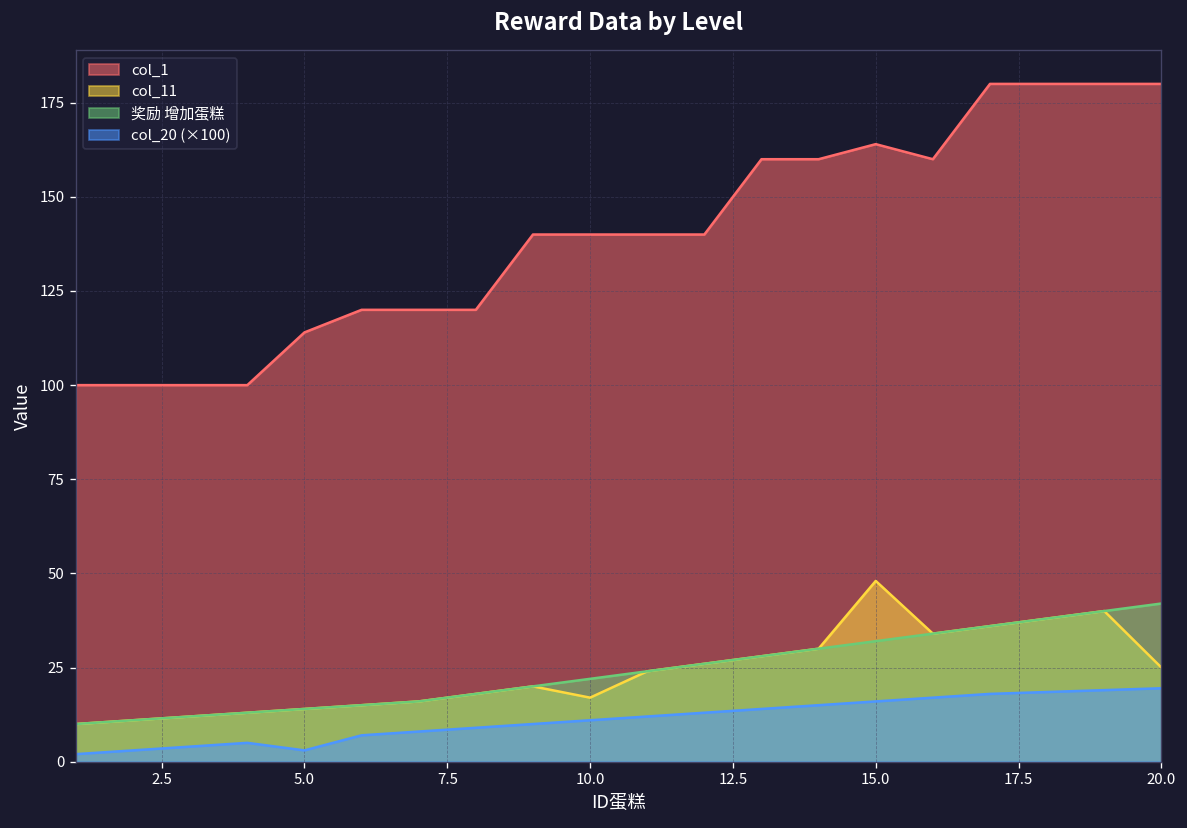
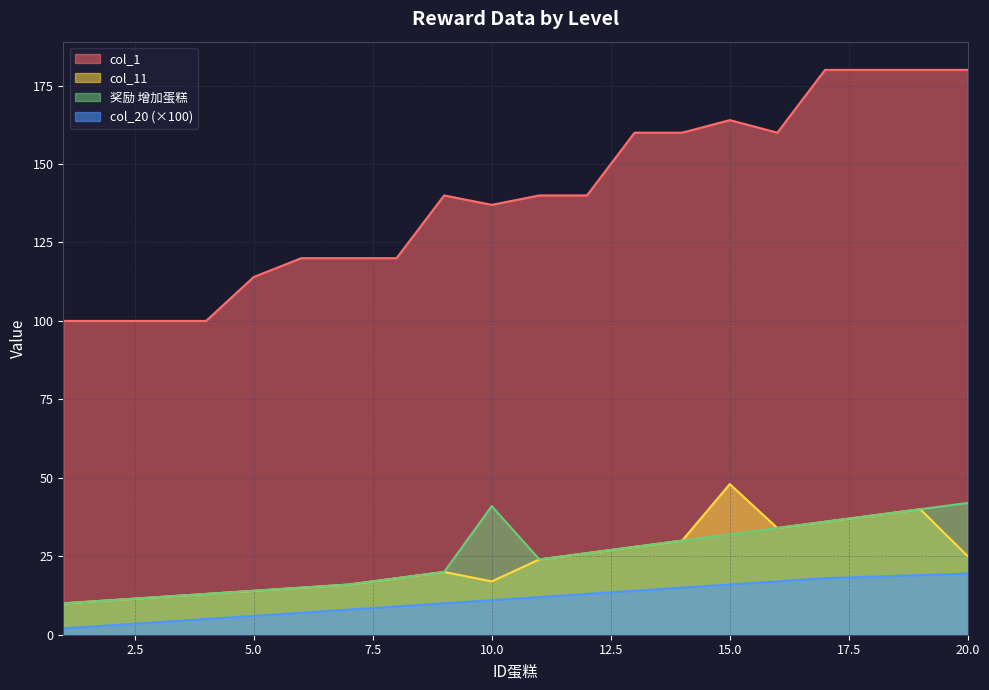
  {
    "col_1": {
      "5.0": 114,
-     "10.0": 140,
+     "10.0": 137,
      "15.0": 164,
      "20.0": 180
    },
    "col_11": {
      "10.0": 17,
      "15.0": 48,
      "20.0": 25
    },
    "奖励 增加蛋糕": {
-     "10.0": 22,
+     "10.0": 41,
      "15.0": 32,
      "20.0": 42
    },
    "col_20 (×100)": {
-     "5.0": 3,
+     "5.0": 6,
      "10.0": 11,
      "15.0": 16,
      "20.0": 20
    }
  }
